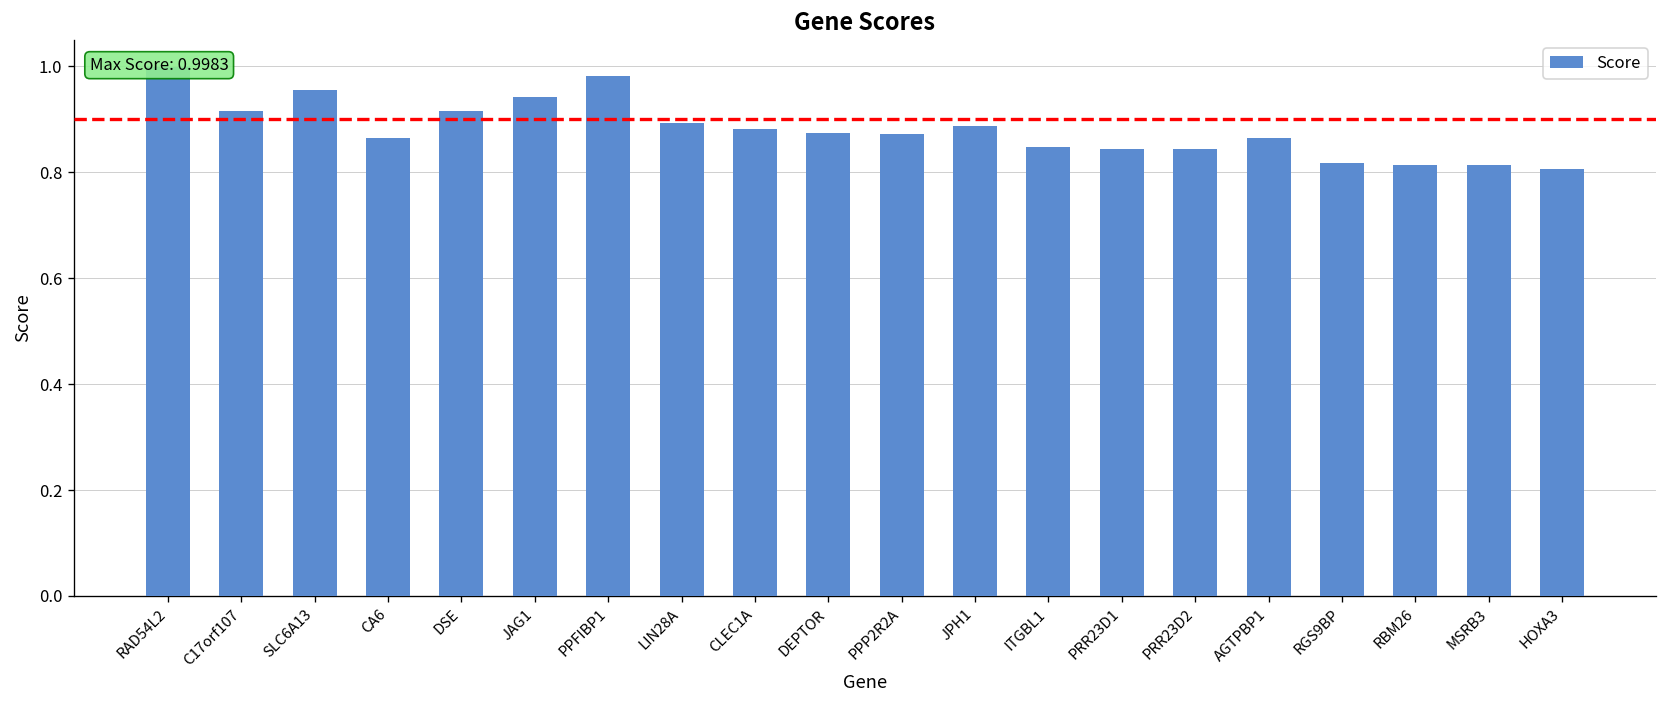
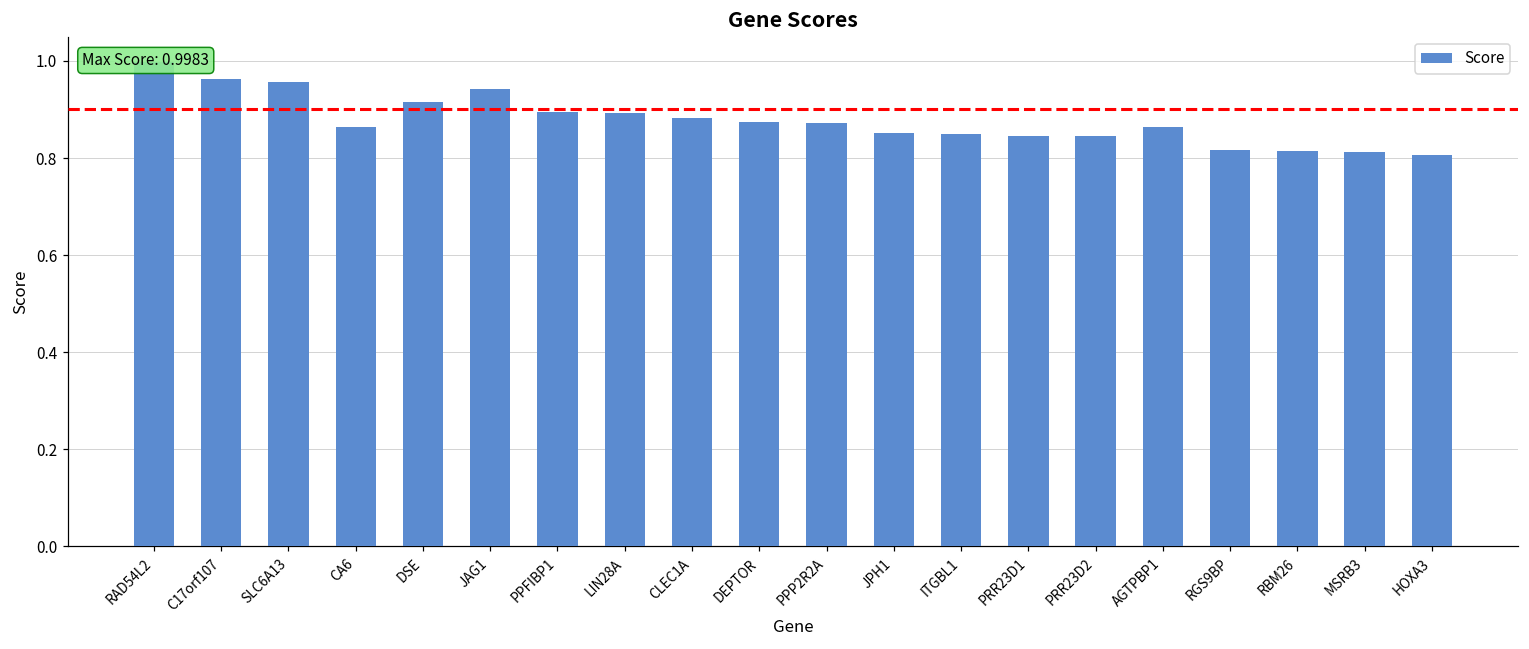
  {
-   "C17orf107": 0.92,
+   "C17orf107": 0.96,
    "SLC6A13": 0.96,
    "CA6": 0.86,
    "DSE": 0.92,
    "JAG1": 0.94,
-   "PPFIBP1": 0.98,
+   "PPFIBP1": 0.90,
    "LIN28A": 0.89,
    "CLEC1A": 0.88,
    "DEPTOR": 0.88,
    "PPP2R2A": 0.87,
-   "JPH1": 0.89,
+   "JPH1": 0.85,
    "ITGBL1": 0.85,
    "PRR23D1": 0.84,
    "PRR23D2": 0.84,
    "AGTPBP1": 0.86,
    "RGS9BP": 0.82,
    "RBM26": 0.81,
    "MSRB3": 0.81,
    "HOXA3": 0.81
  }
